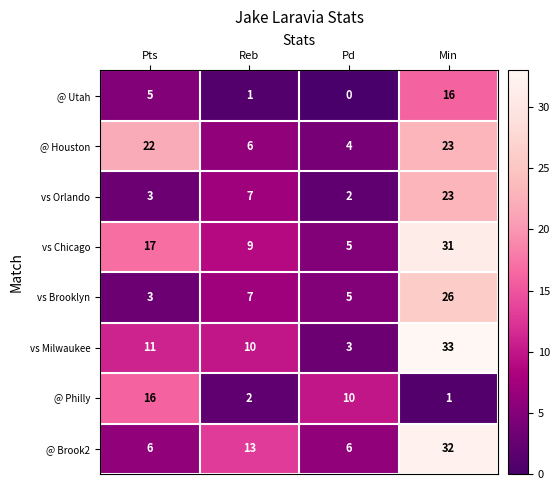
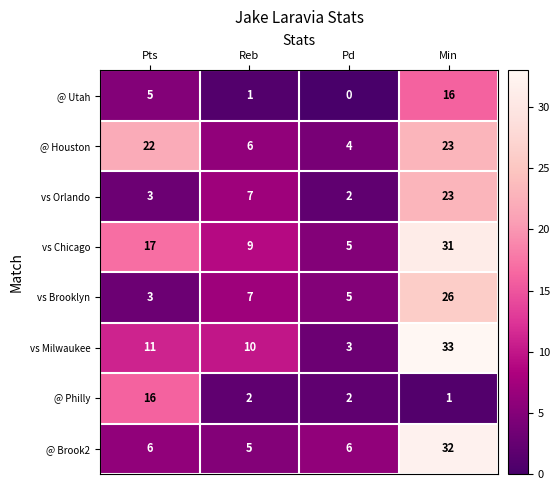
  {
    "@ Utah": {
      "Pts": 5,
      "Reb": 1,
      "Pd": 0,
      "Min": 16
    },
    "@ Houston": {
      "Pts": 22,
      "Reb": 6,
      "Pd": 4,
      "Min": 23
    },
    "vs Orlando": {
      "Pts": 3,
      "Reb": 7,
      "Pd": 2,
      "Min": 23
    },
    "vs Chicago": {
      "Pts": 17,
      "Reb": 9,
      "Pd": 5,
      "Min": 31
    },
    "vs Brooklyn": {
      "Pts": 3,
      "Reb": 7,
      "Pd": 5,
      "Min": 26
    },
    "vs Milwaukee": {
      "Pts": 11,
      "Reb": 10,
      "Pd": 3,
      "Min": 33
    },
    "@ Philly": {
      "Pts": 16,
      "Reb": 2,
-     "Pd": 10,
+     "Pd": 2,
      "Min": 1
    },
    "@ Brook2": {
      "Pts": 6,
-     "Reb": 13,
+     "Reb": 5,
      "Pd": 6,
      "Min": 32
    }
  }
